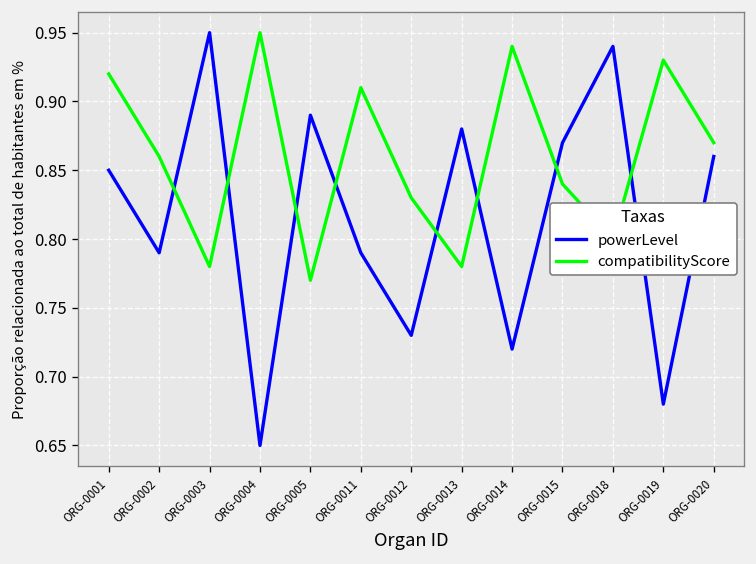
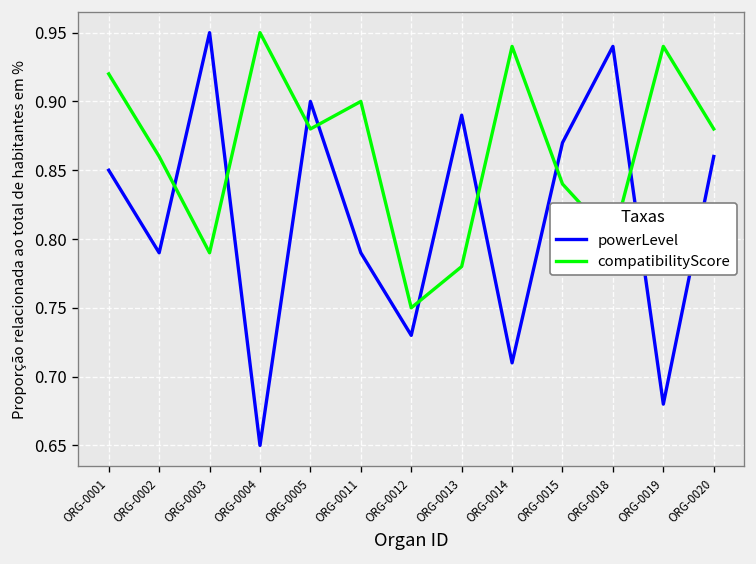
  {
    "powerLevel": {
      "ORG-0001": 0.850,
      "ORG-0002": 0.790,
      "ORG-0003": 0.950,
      "ORG-0004": 0.650,
-     "ORG-0005": 0.890,
+     "ORG-0005": 0.900,
      "ORG-0011": 0.790,
      "ORG-0012": 0.730,
-     "ORG-0013": 0.880,
-     "ORG-0014": 0.720,
+     "ORG-0013": 0.890,
+     "ORG-0014": 0.710,
      "ORG-0015": 0.870,
      "ORG-0018": 0.940,
      "ORG-0019": 0.680,
      "ORG-0020": 0.860
    },
    "compatibilityScore": {
      "ORG-0001": 0.92,
      "ORG-0002": 0.86,
-     "ORG-0003": 0.78,
+     "ORG-0003": 0.79,
      "ORG-0004": 0.95,
-     "ORG-0005": 0.77,
-     "ORG-0011": 0.91,
-     "ORG-0012": 0.83,
+     "ORG-0005": 0.88,
+     "ORG-0011": 0.90,
+     "ORG-0012": 0.75,
      "ORG-0013": 0.78,
      "ORG-0014": 0.94,
      "ORG-0015": 0.84,
-     "ORG-0019": 0.93,
-     "ORG-0020": 0.87
+     "ORG-0019": 0.94,
+     "ORG-0020": 0.88
    }
  }
